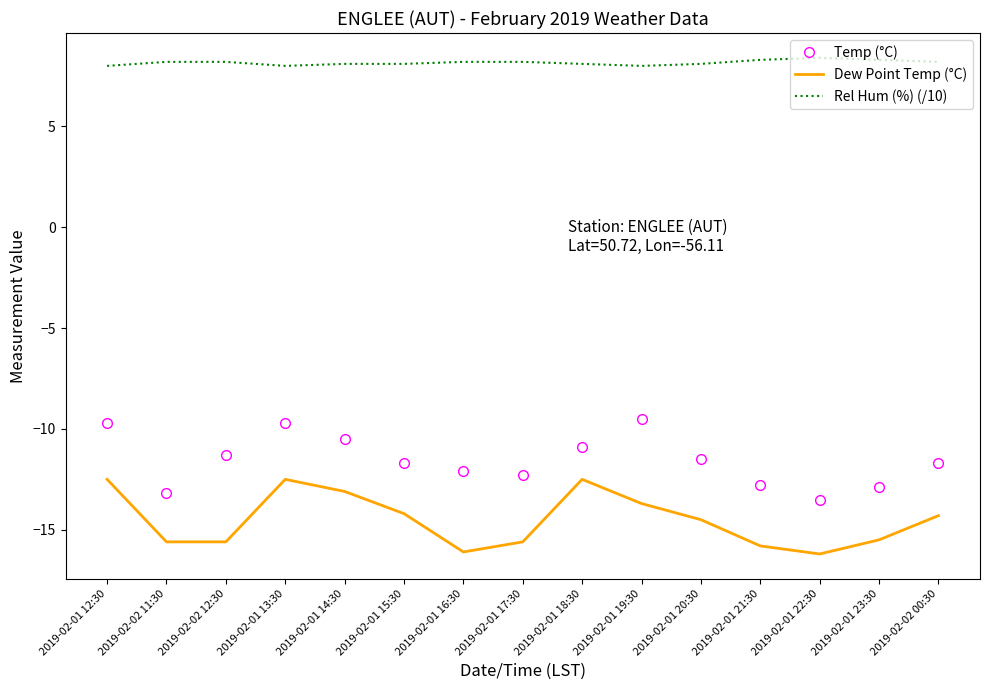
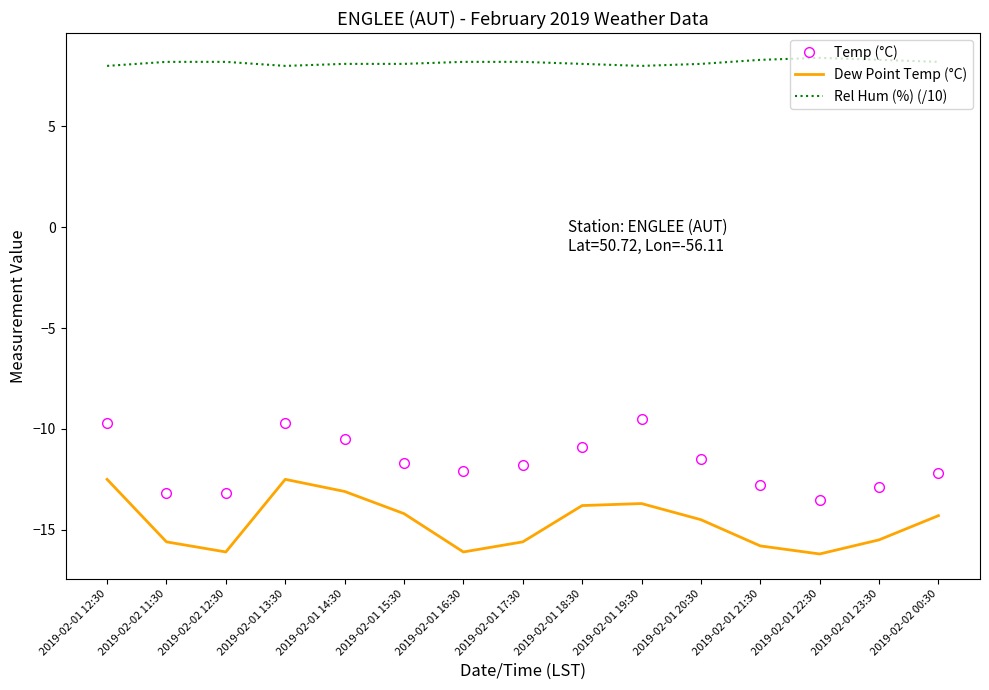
  {
    "Temp (°C)": {
      "2019-02-01 12:30": -9.7,
      "2019-02-02 11:30": -13.2,
-     "2019-02-02 12:30": -11.3,
+     "2019-02-02 12:30": -13.2,
      "2019-02-01 13:30": -9.7,
      "2019-02-01 14:30": -10.5,
      "2019-02-01 15:30": -11.7,
      "2019-02-01 16:30": -12.1,
-     "2019-02-01 17:30": -12.3,
+     "2019-02-01 17:30": -11.8,
      "2019-02-01 18:30": -10.9,
      "2019-02-01 19:30": -9.5,
      "2019-02-01 20:30": -11.5,
      "2019-02-01 21:30": -12.8,
      "2019-02-01 22:30": -13.5,
      "2019-02-01 23:30": -12.9,
-     "2019-02-02 00:30": -11.7
+     "2019-02-02 00:30": -12.2
    },
    "Dew Point Temp (°C)": {
      "2019-02-01 12:30": -12.5,
      "2019-02-02 11:30": -15.6,
-     "2019-02-02 12:30": -15.6,
+     "2019-02-02 12:30": -16.1,
      "2019-02-01 13:30": -12.5,
      "2019-02-01 14:30": -13.1,
      "2019-02-01 15:30": -14.2,
      "2019-02-01 16:30": -16.1,
      "2019-02-01 17:30": -15.6,
-     "2019-02-01 18:30": -12.5,
+     "2019-02-01 18:30": -13.8,
      "2019-02-01 19:30": -13.7,
      "2019-02-01 20:30": -14.5,
      "2019-02-01 21:30": -15.8,
      "2019-02-01 22:30": -16.2,
      "2019-02-01 23:30": -15.5,
      "2019-02-02 00:30": -14.3
    },
    "Rel Hum (%) (/10)": {
      "2019-02-01 12:30": 8.0,
      "2019-02-02 11:30": 8.2,
      "2019-02-02 12:30": 8.2,
      "2019-02-01 13:30": 8.0,
      "2019-02-01 14:30": 8.1,
      "2019-02-01 15:30": 8.1,
      "2019-02-01 16:30": 8.2,
      "2019-02-01 17:30": 8.2,
      "2019-02-01 18:30": 8.1,
      "2019-02-01 19:30": 8.0,
      "2019-02-01 20:30": 8.1,
      "2019-02-01 21:30": 8.3
    }
  }
